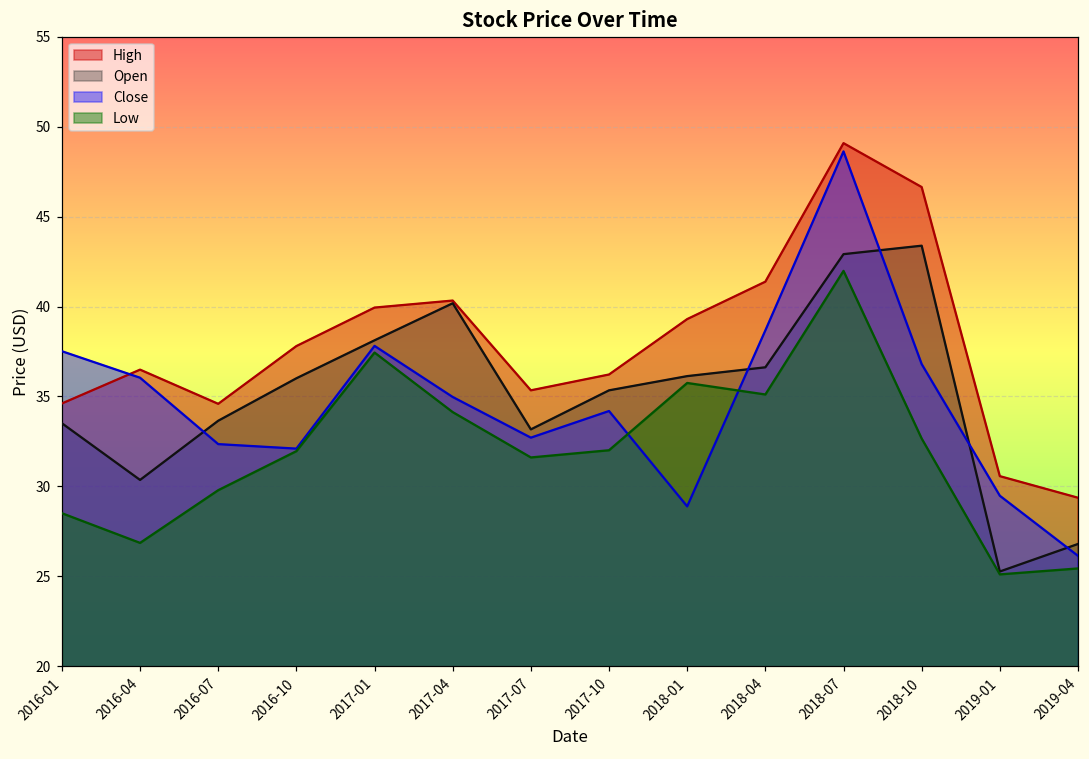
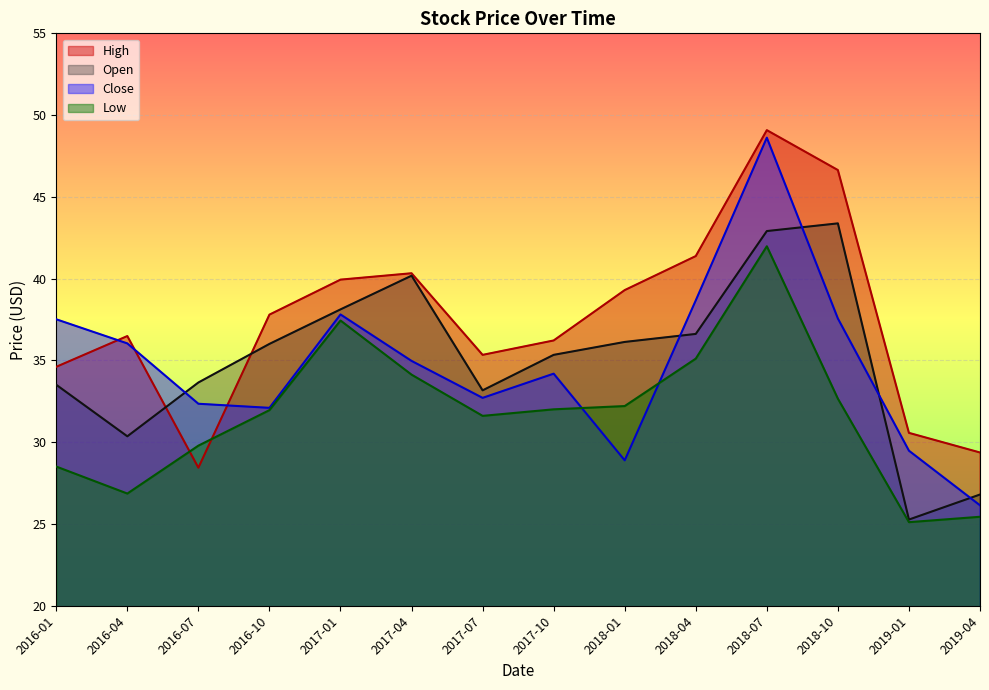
  {
    "High": {
      "2016-01": 34.6,
      "2016-04": 36.5,
-     "2016-07": 34.6,
+     "2016-07": 28.4,
      "2016-10": 37.8,
      "2017-01": 39.9,
      "2017-07": 35.3,
      "2017-10": 36.2,
      "2018-01": 39.3,
      "2018-04": 41.4,
      "2018-07": 49.1,
      "2018-10": 46.6,
      "2019-01": 30.6,
      "2019-04": 29.4
    },
    "Open": {
      "2016-01": 33.5,
      "2016-04": 30.4,
      "2016-07": 33.7,
      "2016-10": 36.0,
      "2017-01": 38.1,
      "2017-07": 33.2,
      "2017-10": 35.3,
      "2018-01": 36.1,
      "2018-04": 36.6,
      "2018-07": 42.9,
      "2018-10": 43.4,
      "2019-01": 25.3,
      "2019-04": 26.8
    },
    "Close": {
      "2016-01": 37.5,
      "2016-04": 36.0,
      "2016-07": 32.3,
      "2017-01": 37.8,
      "2017-04": 35.0,
      "2017-07": 32.7,
      "2017-10": 34.2,
      "2018-01": 28.9,
      "2018-04": 38.7,
      "2018-07": 48.6,
-     "2018-10": 36.8,
+     "2018-10": 37.6,
      "2019-01": 29.5,
      "2019-04": 26.1
    },
    "Low": {
      "2016-01": 28.5,
      "2016-04": 26.9,
      "2016-07": 29.8,
      "2017-01": 37.4,
      "2017-04": 34.1,
      "2017-07": 31.6,
      "2017-10": 32.0,
-     "2018-01": 35.8,
+     "2018-01": 32.2,
      "2018-04": 35.1,
      "2018-07": 42.0,
      "2018-10": 32.7,
      "2019-01": 25.1,
      "2019-04": 25.4
    }
  }
